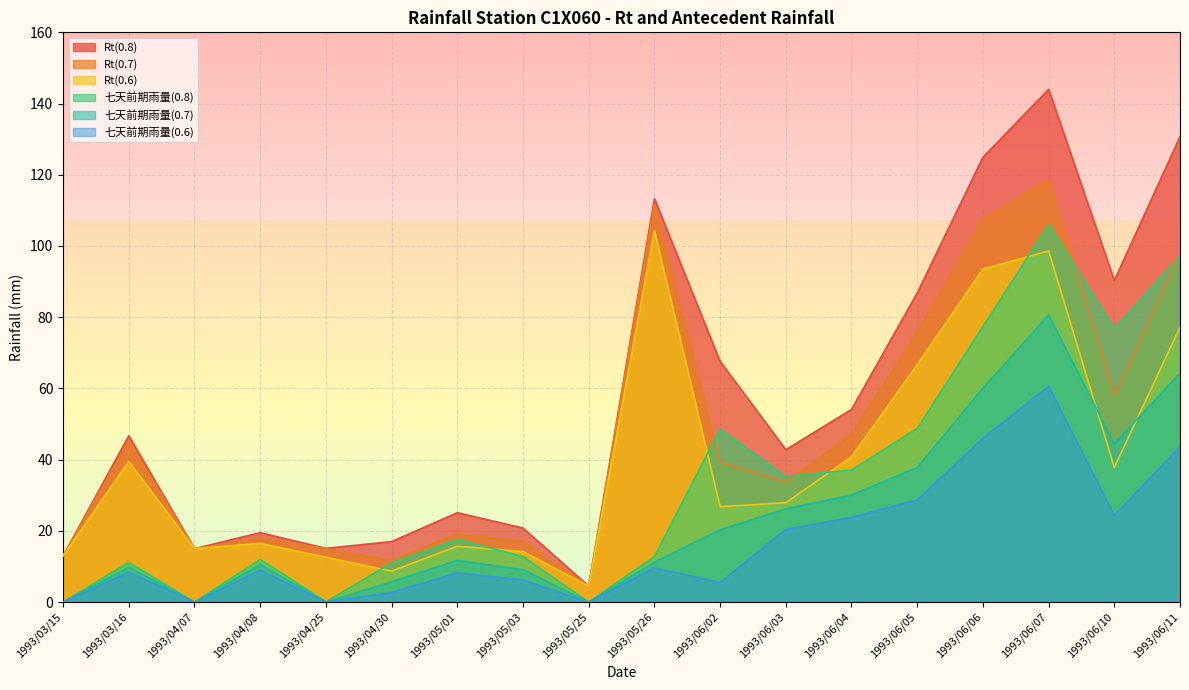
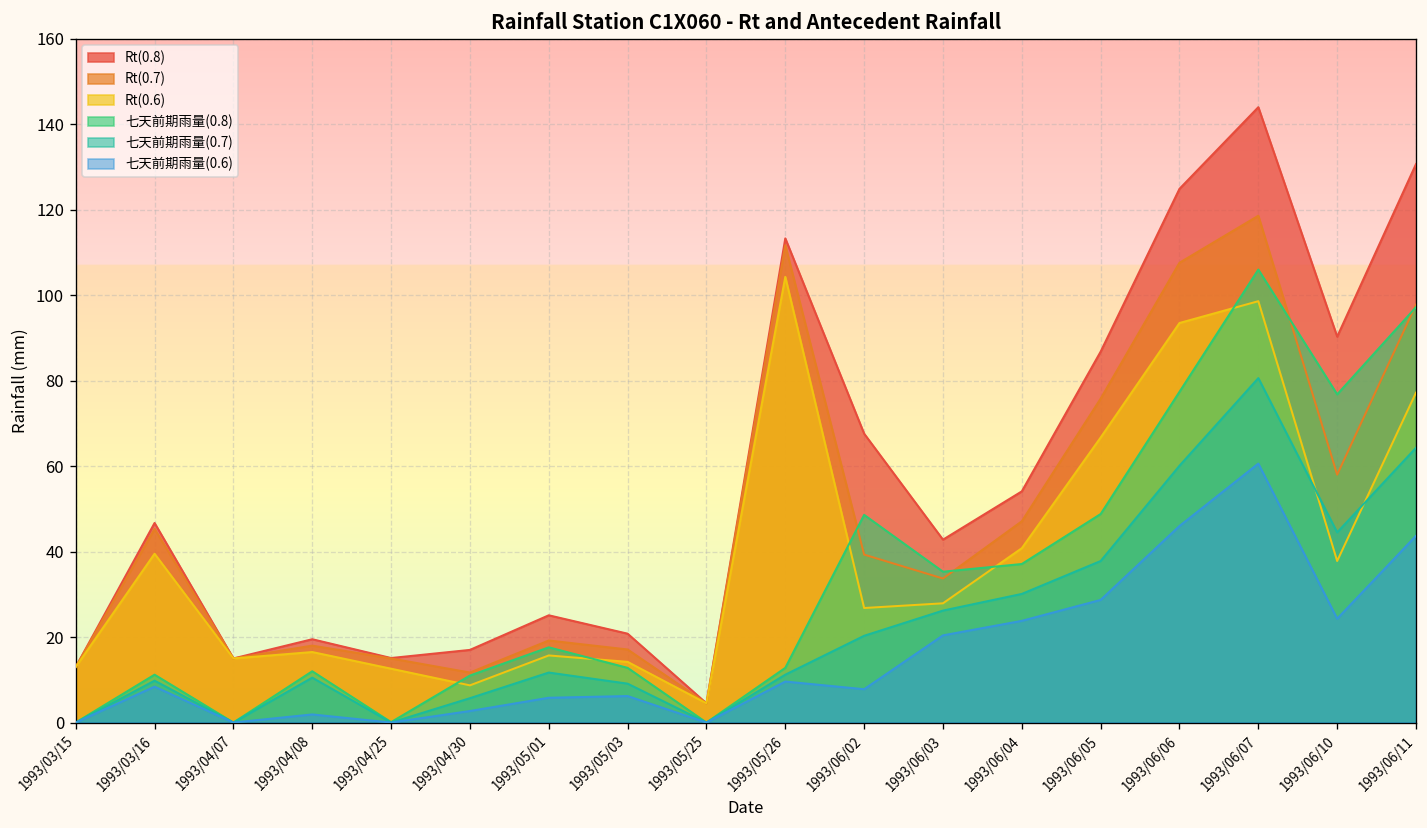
  {
    "Rt(0.6)": {
      "1993/03/16": 40,
      "1993/04/08": 17,
      "1993/04/25": 13,
      "1993/04/30": 9,
      "1993/05/01": 16,
      "1993/05/03": 14,
      "1993/05/26": 104,
      "1993/06/02": 27,
      "1993/06/03": 28,
      "1993/06/04": 41,
      "1993/06/05": 67,
      "1993/06/06": 94,
      "1993/06/07": 99,
      "1993/06/10": 38,
      "1993/06/11": 77
    },
    "七天前期雨量(0.6)": {
      "1993/03/16": 8,
-     "1993/04/08": 9,
+     "1993/04/08": 2,
      "1993/04/30": 3,
-     "1993/05/01": 8,
+     "1993/05/01": 6,
      "1993/05/03": 6,
      "1993/05/26": 10,
-     "1993/06/02": 6,
+     "1993/06/02": 8,
      "1993/06/03": 20,
      "1993/06/04": 24,
      "1993/06/05": 29,
      "1993/06/06": 46,
      "1993/06/07": 61,
      "1993/06/10": 24,
      "1993/06/11": 44
    }
  }
